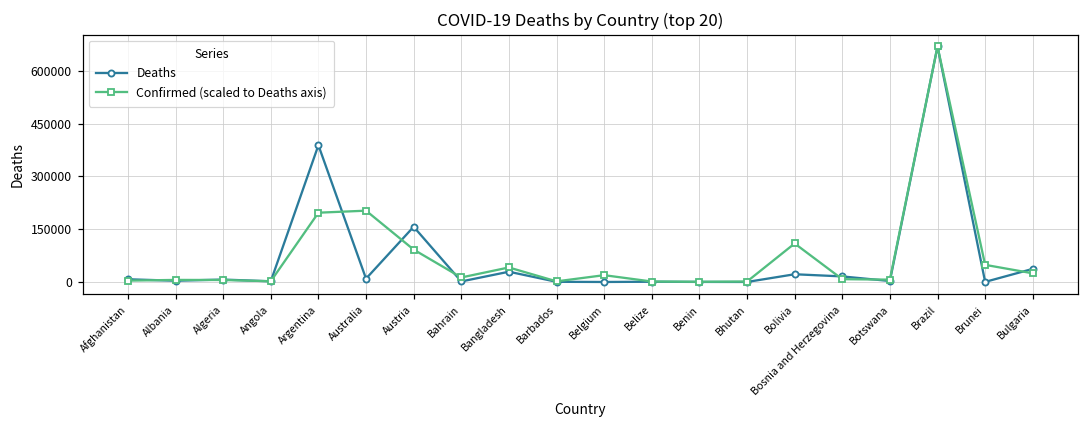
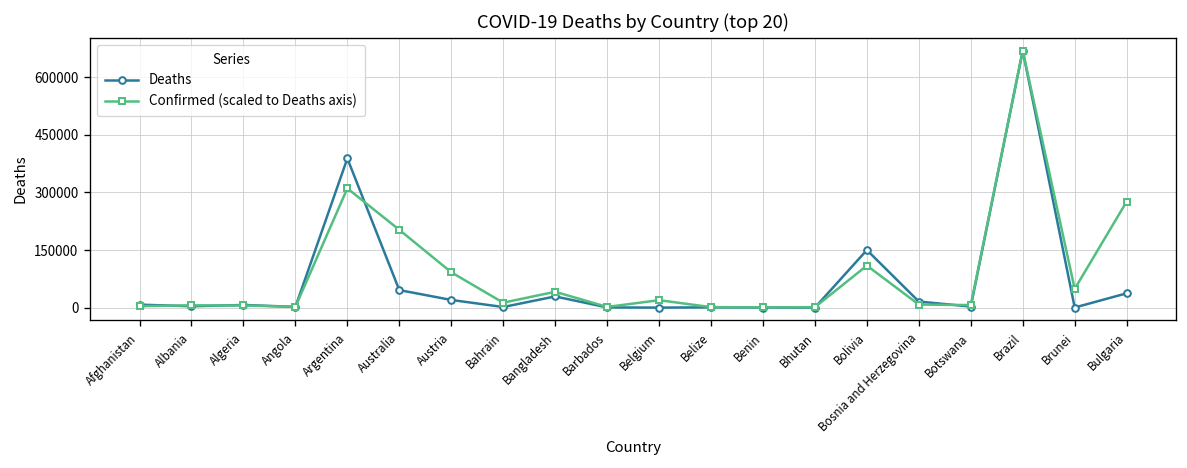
  {
    "Deaths": {
      "Argentina": 390000,
-     "Australia": 10000,
-     "Austria": 160000,
+     "Australia": 50000,
+     "Austria": 20000,
      "Bahrain": 0,
      "Bangladesh": 30000,
      "Belgium": 0,
-     "Bolivia": 20000,
+     "Bolivia": 150000,
      "Brunei": 0,
      "Bulgaria": 40000
    },
    "Confirmed (scaled to Deaths axis)": {
-     "Argentina": 200000,
+     "Argentina": 310000,
      "Australia": 200000,
      "Austria": 90000,
      "Bahrain": 10000,
      "Bangladesh": 40000,
      "Belgium": 20000,
      "Bolivia": 110000,
      "Brunei": 50000,
-     "Bulgaria": 20000
+     "Bulgaria": 280000
    }
  }
